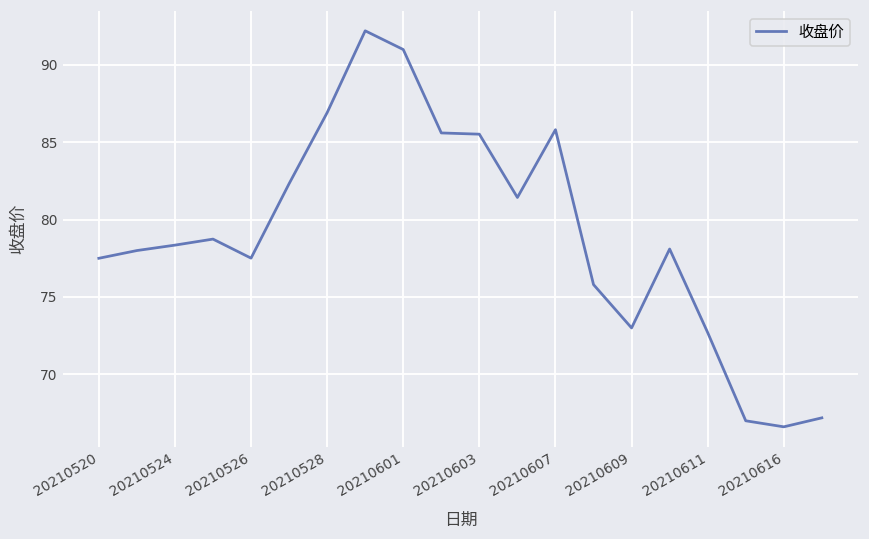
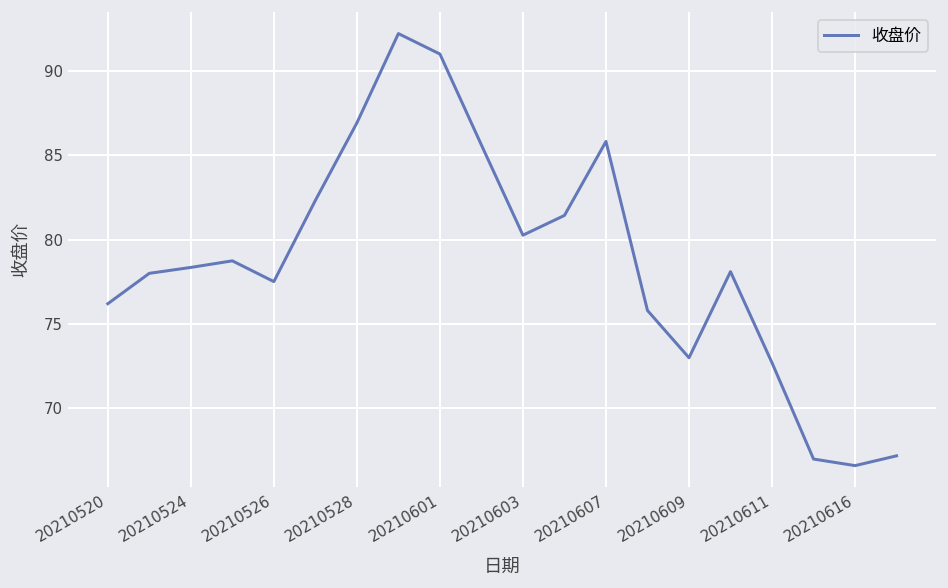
  {
-   "20210520": 77.5,
+   "20210520": 76.2,
    "20210524": 78.4,
    "20210526": 77.5,
    "20210528": 86.9,
    "20210601": 91.0,
-   "20210603": 85.5,
+   "20210603": 80.3,
    "20210607": 85.8,
    "20210609": 73.0,
    "20210611": 72.7,
    "20210616": 66.6
  }
